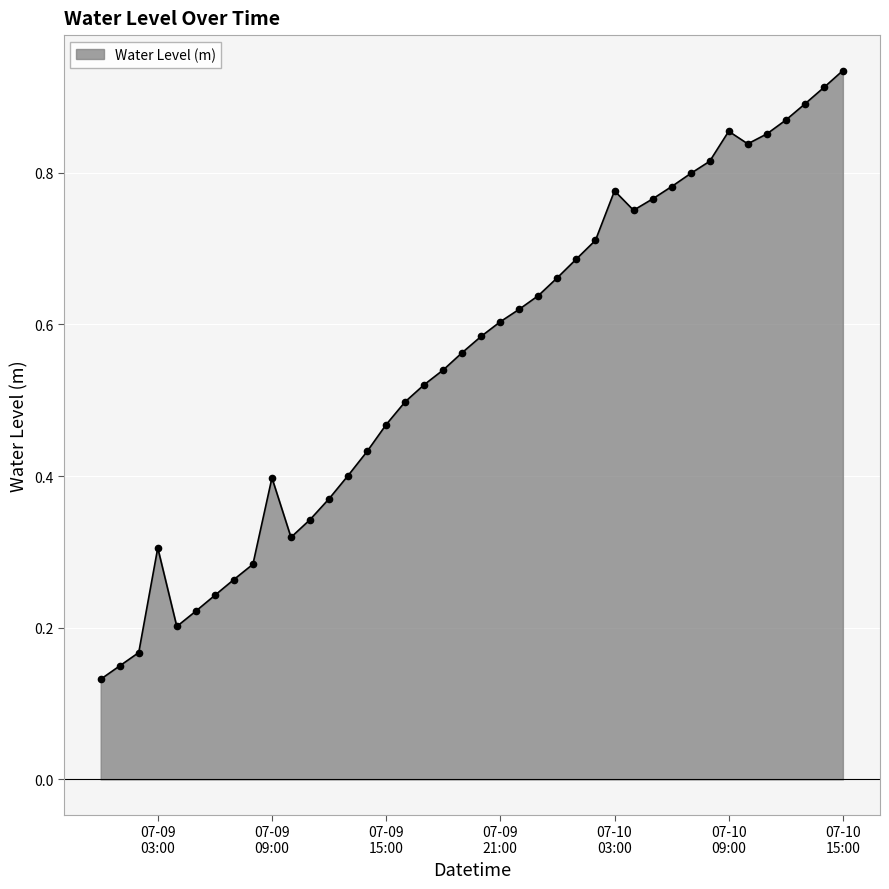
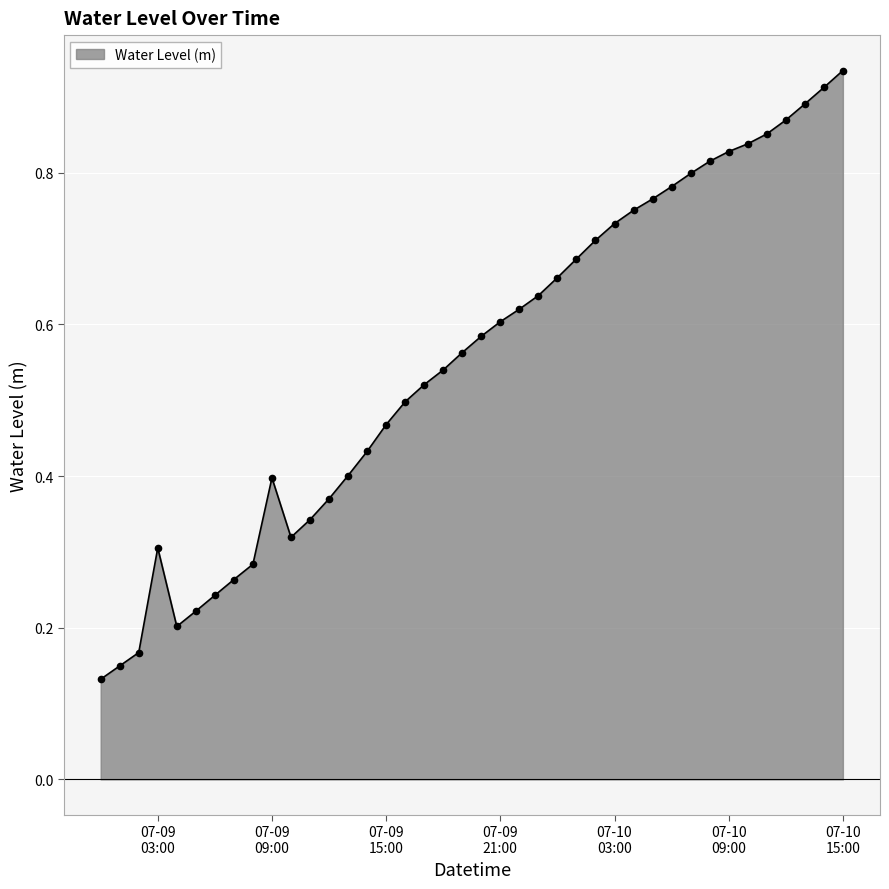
  {
    "07-09 03:00": 0.31,
    "07-09 09:00": 0.40,
    "07-09 15:00": 0.47,
    "07-09 21:00": 0.60,
-   "07-10 03:00": 0.78,
-   "07-10 09:00": 0.85,
+   "07-10 03:00": 0.73,
+   "07-10 09:00": 0.83,
    "07-10 15:00": 0.93
  }
